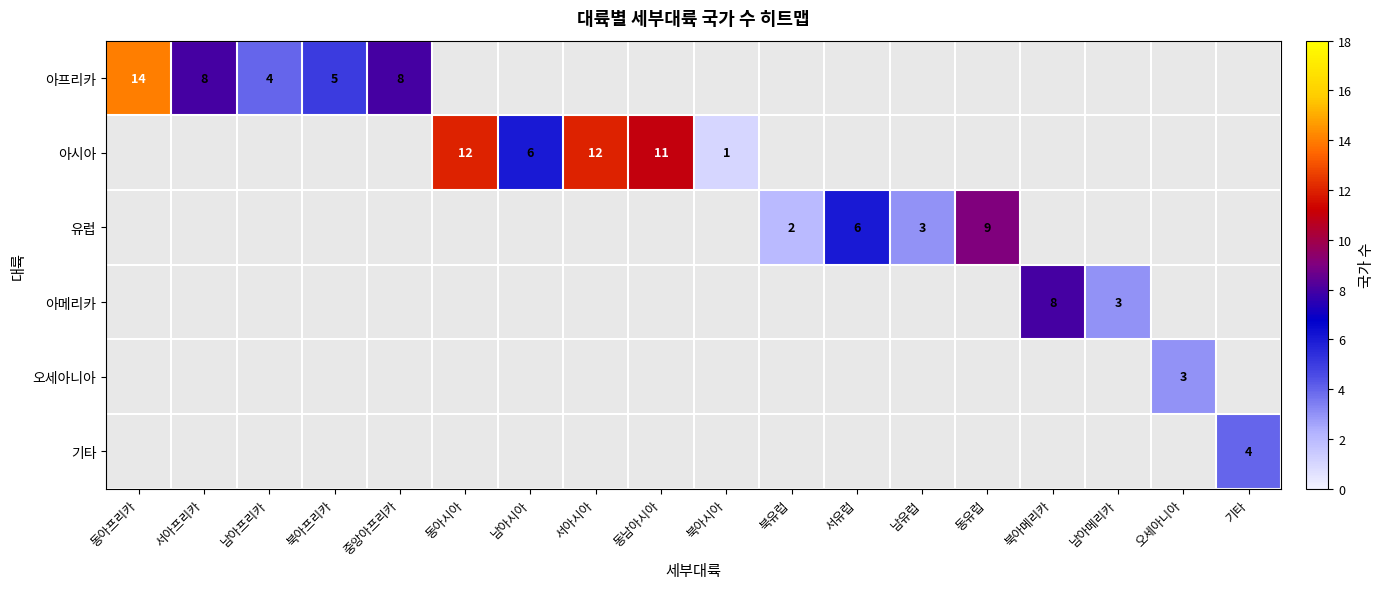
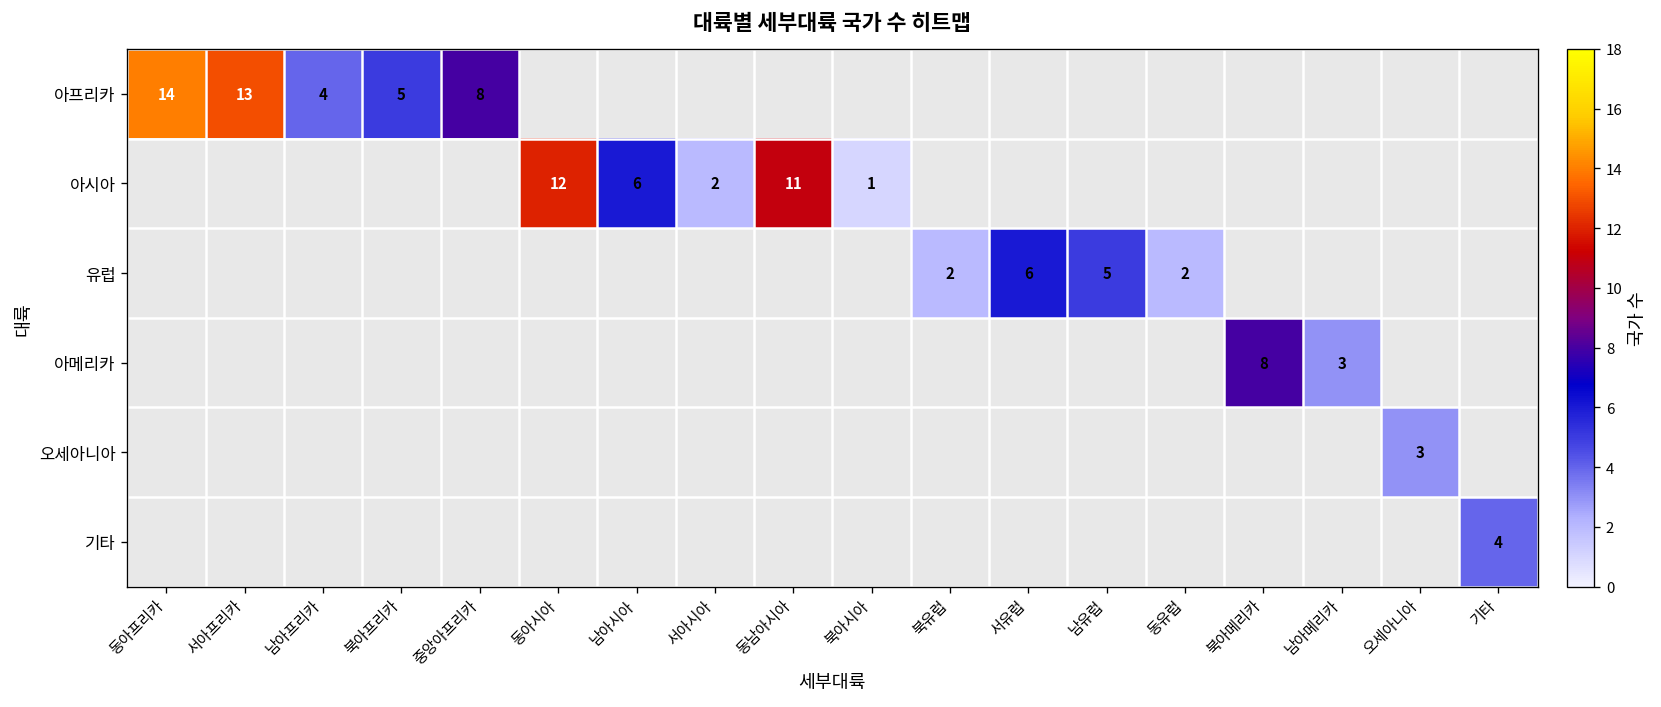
  {
    "아프리카": {
      "동아프리카": 14,
-     "서아프리카": 8,
+     "서아프리카": 13,
      "남아프리카": 4,
      "북아프리카": 5,
      "중앙아프리카": 8
    },
    "아시아": {
      "동아시아": 12,
      "남아시아": 6,
-     "서아시아": 12,
+     "서아시아": 2,
      "동남아시아": 11,
      "북아시아": 1
    },
    "유럽": {
      "북유럽": 2,
      "서유럽": 6,
-     "남유럽": 3,
-     "동유럽": 9
+     "남유럽": 5,
+     "동유럽": 2
    },
    "아메리카": {
      "북아메리카": 8,
      "남아메리카": 3
    },
    "오세아니아": {
      "오세아니아": 3
    },
    "기타": {
      "기타": 4
    }
  }
